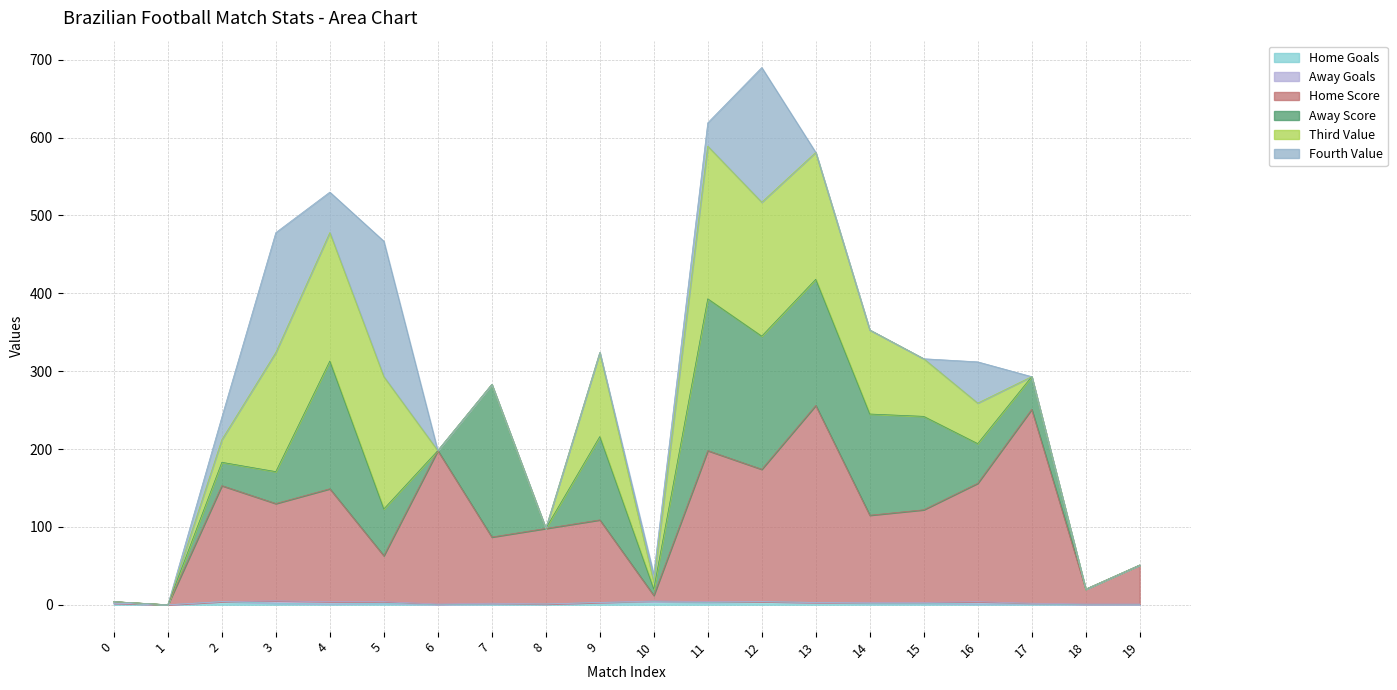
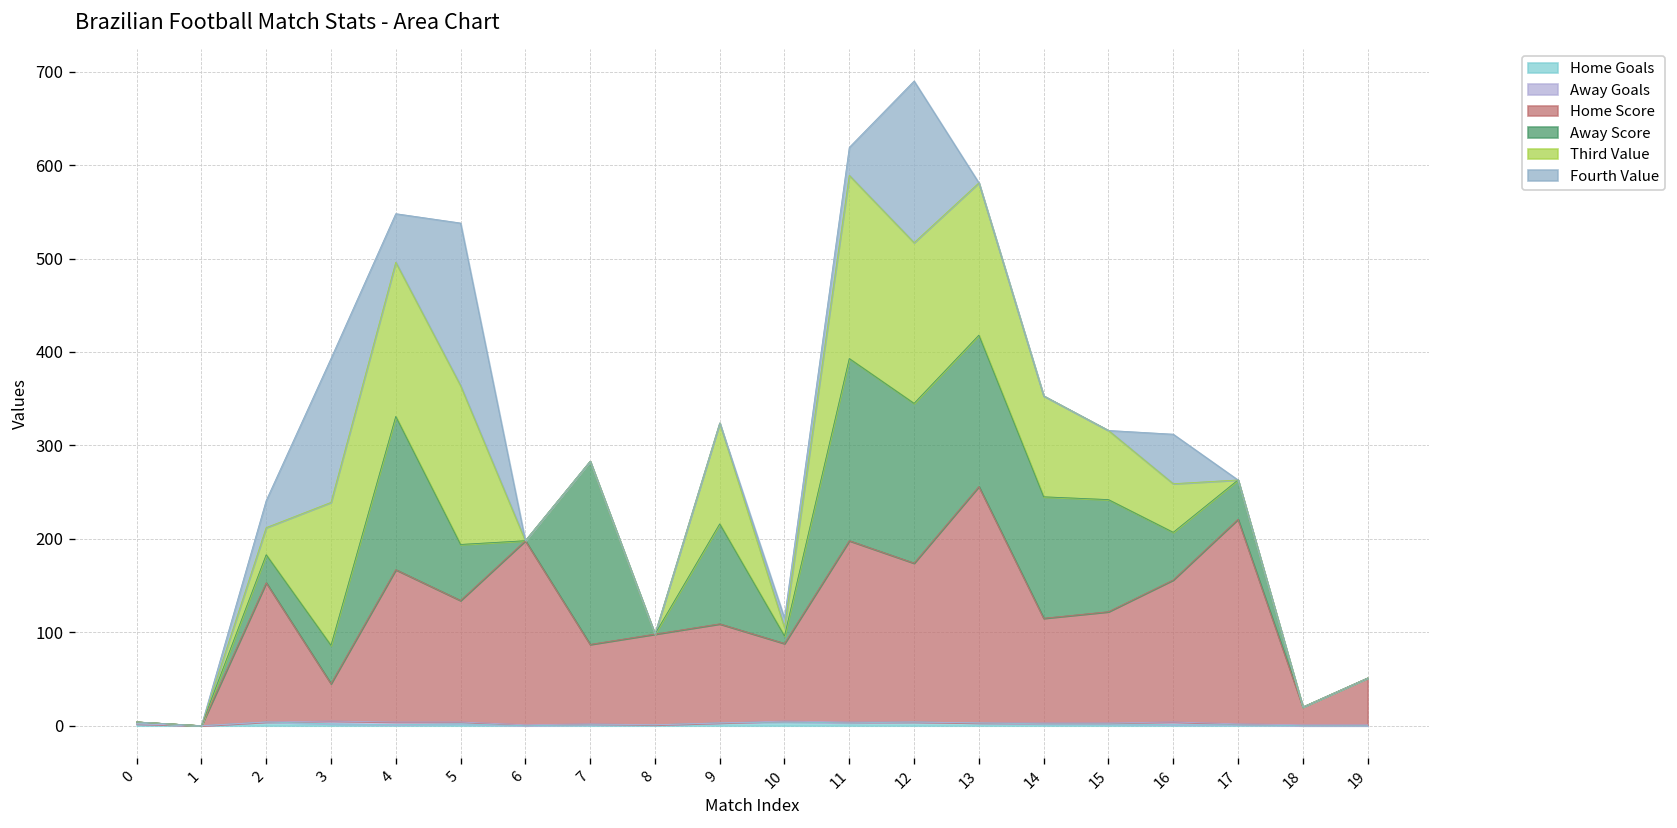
  {
    "Home Score": {
      "2": 150,
-     "3": 130,
-     "4": 150,
-     "5": 60,
+     "3": 40,
+     "4": 160,
+     "5": 130,
      "7": 90,
      "9": 110,
-     "10": 10,
+     "10": 80,
      "11": 190,
      "12": 170,
      "13": 250,
      "14": 110,
      "15": 120,
      "16": 150,
-     "17": 250
+     "17": 220
    },
    "Away Score": {
      "2": 30,
      "3": 40,
      "4": 160,
      "5": 60,
      "9": 110,
      "10": 10,
      "11": 200,
      "12": 170,
      "13": 160,
      "14": 130,
      "15": 120,
      "16": 50
    },
    "Third Value": {
      "2": 30,
      "3": 150,
      "4": 170,
      "5": 170,
      "10": 10,
      "11": 200,
      "12": 170,
      "16": 50
    }
  }
